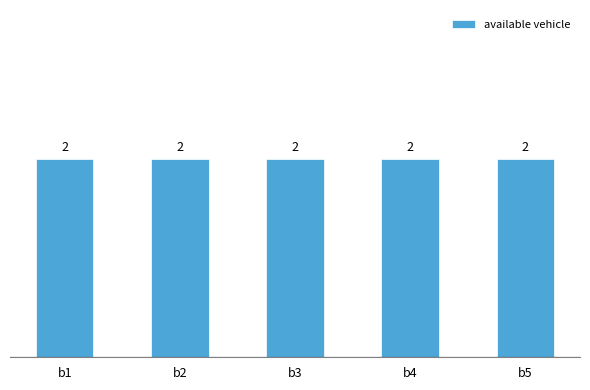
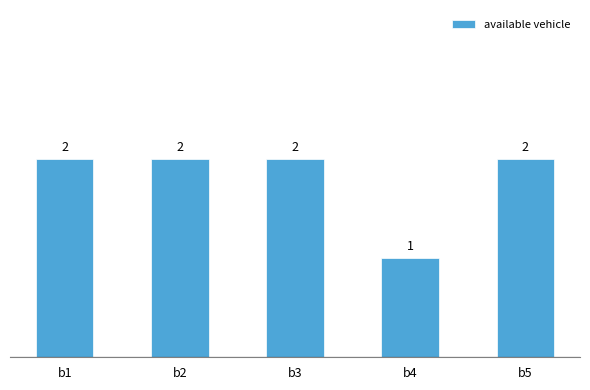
  {
    "b1": 2,
    "b2": 2,
    "b3": 2,
-   "b4": 2,
+   "b4": 1,
    "b5": 2
  }
